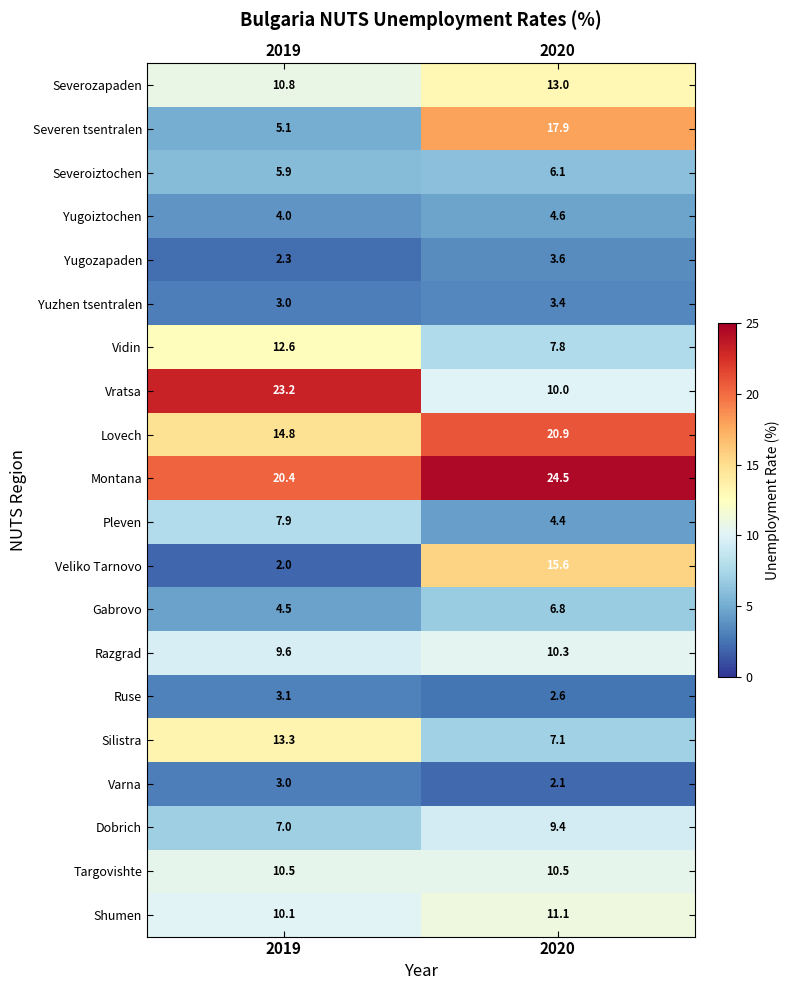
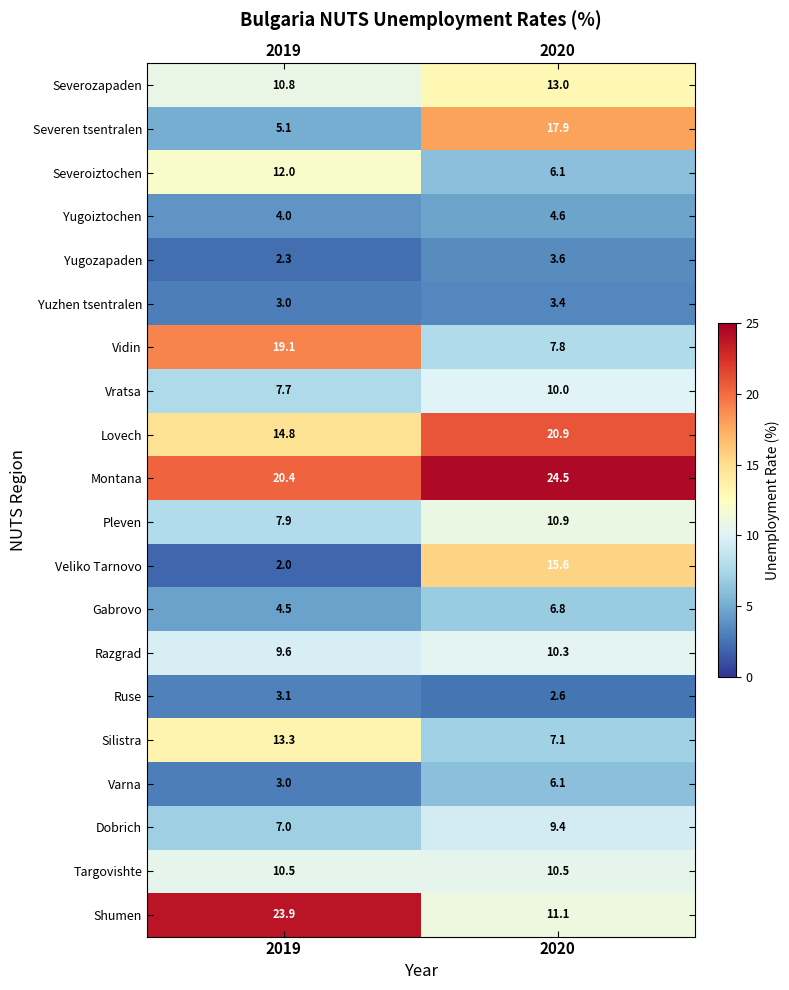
  {
    "Severozapaden": {
      "2019": 10.8,
      "2020": 13.0
    },
    "Severen tsentralen": {
      "2019": 5.1,
      "2020": 17.9
    },
    "Severoiztochen": {
-     "2019": 5.9,
+     "2019": 12.0,
      "2020": 6.1
    },
    "Yugoiztochen": {
      "2019": 4.0,
      "2020": 4.6
    },
    "Yugozapaden": {
      "2019": 2.3,
      "2020": 3.6
    },
    "Yuzhen tsentralen": {
      "2019": 3.0,
      "2020": 3.4
    },
    "Vidin": {
-     "2019": 12.6,
+     "2019": 19.1,
      "2020": 7.8
    },
    "Vratsa": {
-     "2019": 23.2,
+     "2019": 7.7,
      "2020": 10.0
    },
    "Lovech": {
      "2019": 14.8,
      "2020": 20.9
    },
    "Montana": {
      "2019": 20.4,
      "2020": 24.5
    },
    "Pleven": {
      "2019": 7.9,
-     "2020": 4.4
+     "2020": 10.9
    },
    "Veliko Tarnovo": {
      "2019": 2.0,
      "2020": 15.6
    },
    "Gabrovo": {
      "2019": 4.5,
      "2020": 6.8
    },
    "Razgrad": {
      "2019": 9.6,
      "2020": 10.3
    },
    "Ruse": {
      "2019": 3.1,
      "2020": 2.6
    },
    "Silistra": {
      "2019": 13.3,
      "2020": 7.1
    },
    "Varna": {
      "2019": 3.0,
-     "2020": 2.1
+     "2020": 6.1
    },
    "Dobrich": {
      "2019": 7.0,
      "2020": 9.4
    },
    "Targovishte": {
      "2019": 10.5,
      "2020": 10.5
    },
    "Shumen": {
-     "2019": 10.1,
+     "2019": 23.9,
      "2020": 11.1
    }
  }
